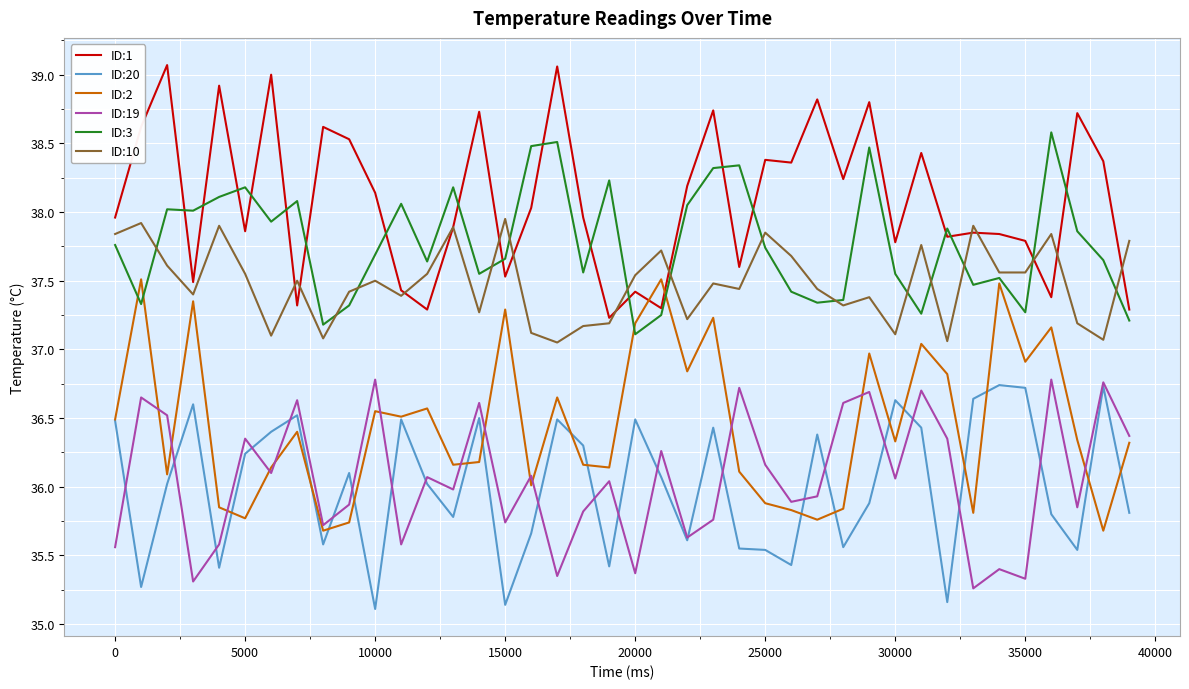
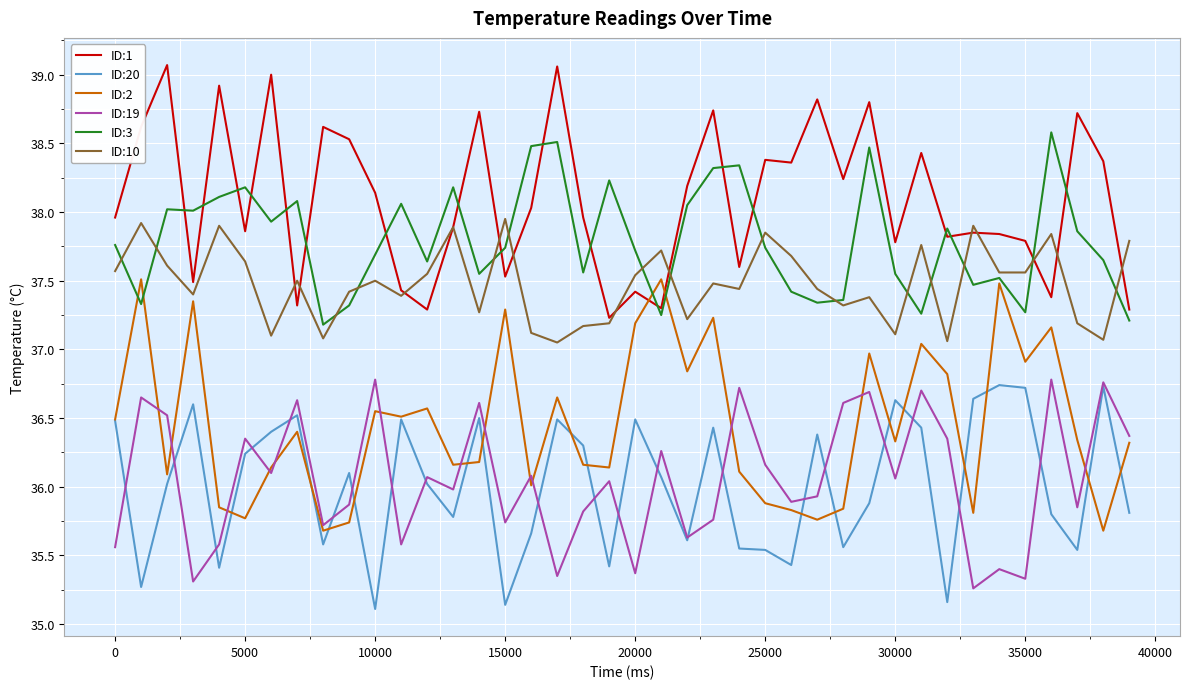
  {
    "ID:1": {
      "0": 37.96,
      "5000": 37.86,
      "10000": 38.14,
      "15000": 37.53,
      "20000": 37.42,
      "25000": 38.38,
      "30000": 37.78,
      "35000": 37.79
    },
    "ID:20": {
      "5000": 36.24,
      "10000": 35.11,
      "15000": 35.14,
      "20000": 36.49,
      "25000": 35.54,
      "30000": 36.63,
      "35000": 36.72
    },
    "ID:2": {
      "5000": 35.77,
      "10000": 36.55,
      "15000": 37.29,
      "20000": 37.19,
      "25000": 35.88,
      "30000": 36.33,
      "35000": 36.91
    },
    "ID:19": {
      "0": 35.56,
      "5000": 36.35,
      "10000": 36.78,
      "15000": 35.74,
      "20000": 35.37,
      "25000": 36.16,
      "30000": 36.06,
      "35000": 35.33
    },
    "ID:3": {
      "0": 37.76,
      "5000": 38.18,
      "10000": 37.69,
-     "15000": 37.66,
-     "20000": 37.11,
+     "15000": 37.74,
+     "20000": 37.72,
      "25000": 37.74,
      "30000": 37.55,
      "35000": 37.27
    },
    "ID:10": {
-     "0": 37.84,
-     "5000": 37.55,
+     "0": 37.57,
+     "5000": 37.64,
      "10000": 37.50,
      "15000": 37.95,
      "20000": 37.54,
      "25000": 37.85,
      "30000": 37.11,
      "35000": 37.56
    }
  }
